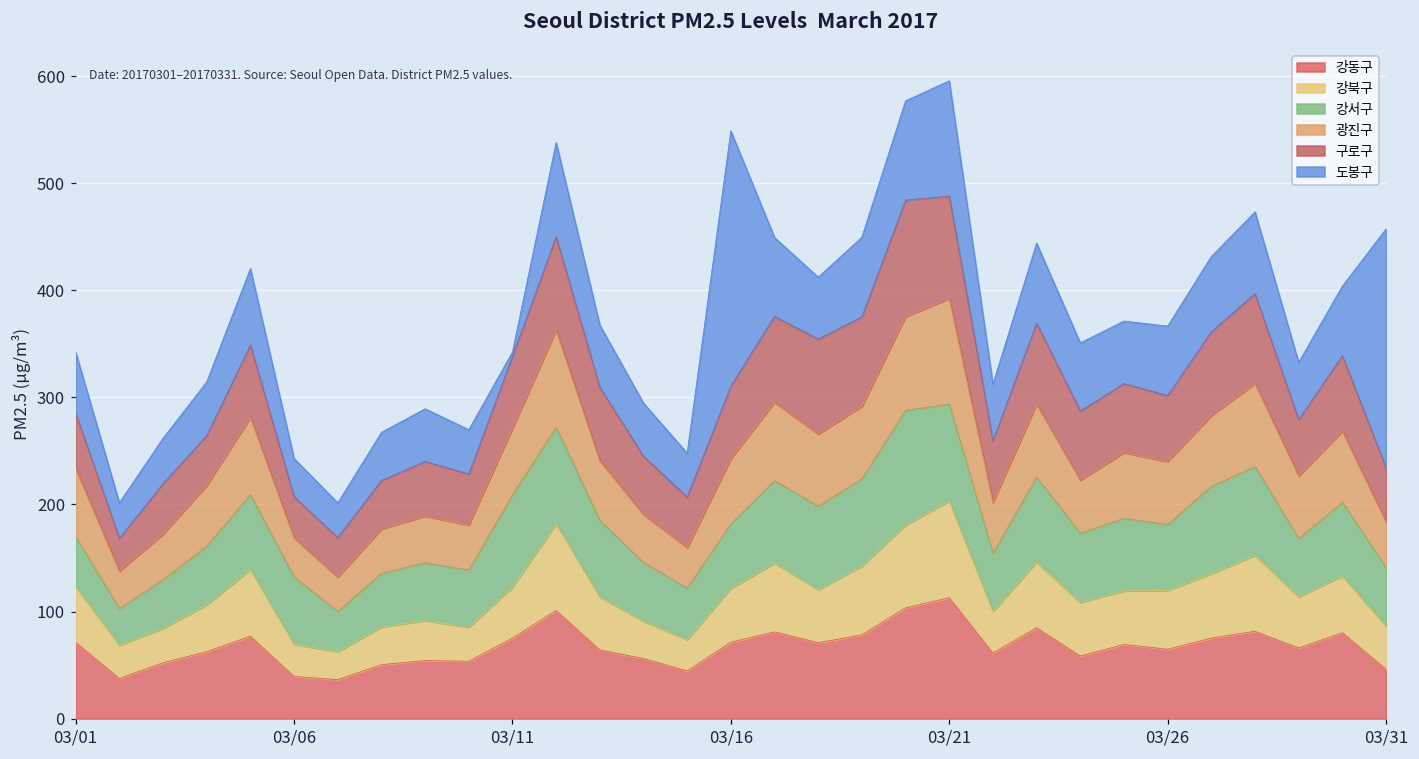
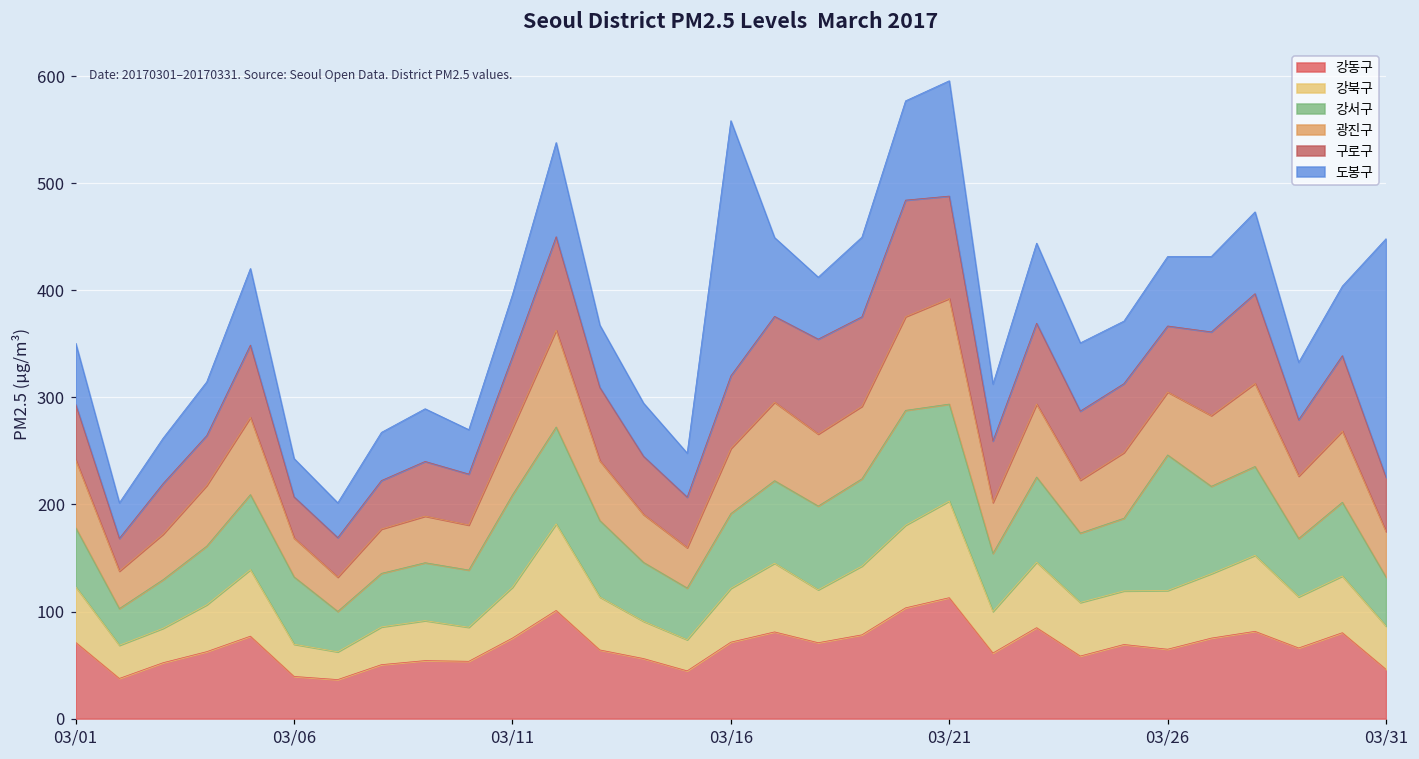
  {
    "강서구": {
-     "03/01": 50,
+     "03/01": 60,
      "03/06": 60,
      "03/11": 90,
-     "03/16": 60,
+     "03/16": 70,
      "03/21": 90,
-     "03/26": 60,
-     "03/31": 55
+     "03/26": 130,
+     "03/31": 46
    },
    "도봉구": {
      "03/01": 60,
      "03/06": 40,
-     "03/11": 0,
+     "03/11": 60,
      "03/16": 240,
      "03/21": 110,
      "03/26": 60,
      "03/31": 220
    }
  }
